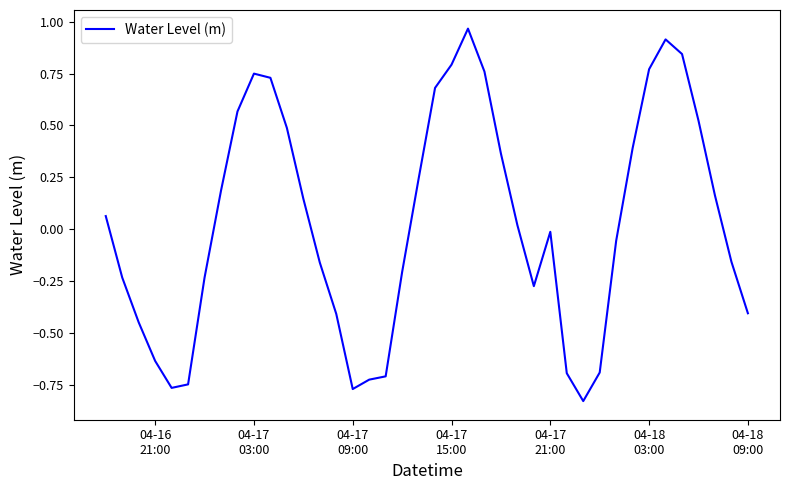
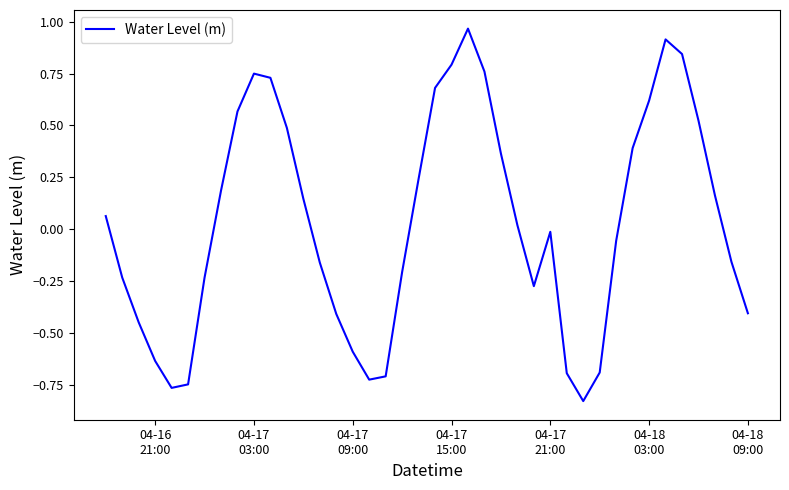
  {
    "04-16 21:00": -0.64,
    "04-17 03:00": 0.75,
-   "04-17 09:00": -0.77,
+   "04-17 09:00": -0.59,
    "04-17 15:00": 0.79,
    "04-17 21:00": -0.01,
-   "04-18 03:00": 0.77,
+   "04-18 03:00": 0.62,
    "04-18 09:00": -0.41
  }
